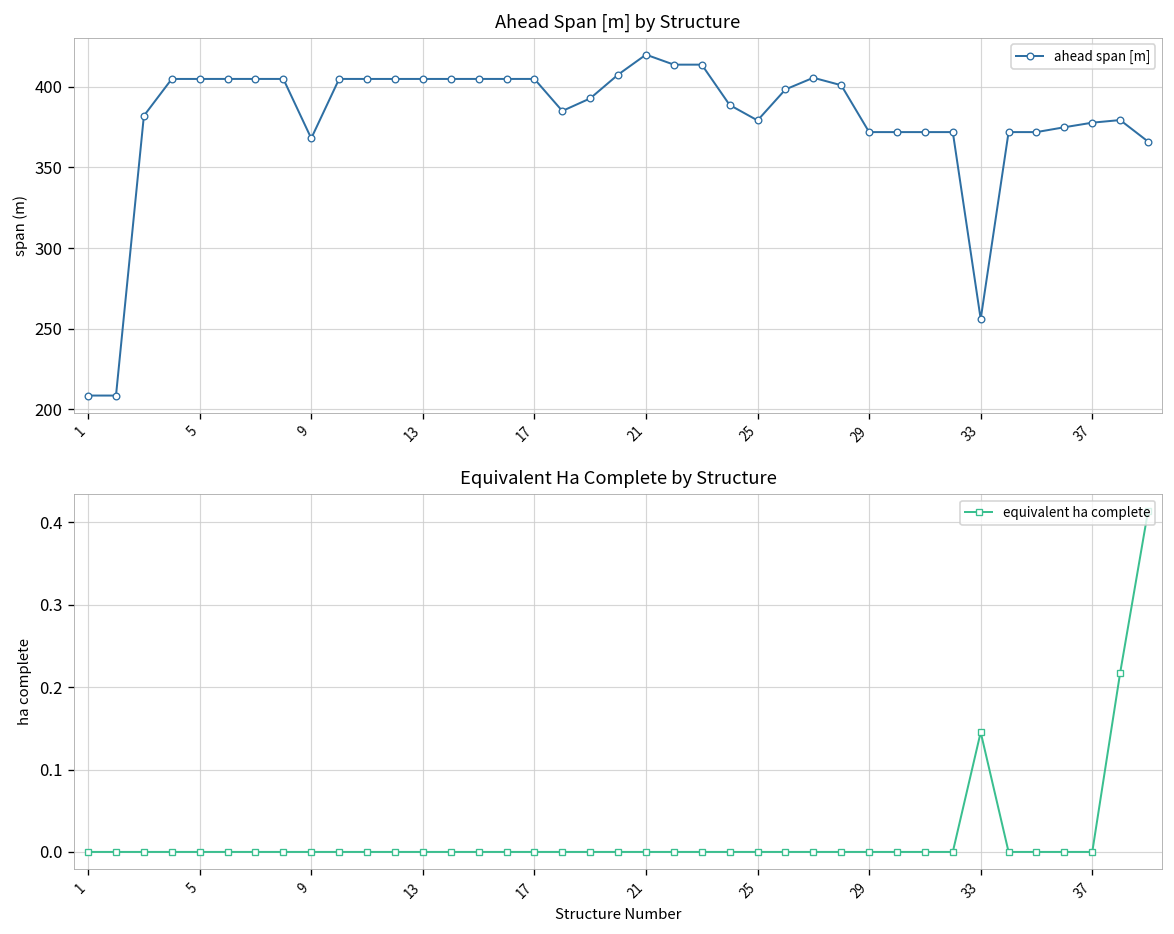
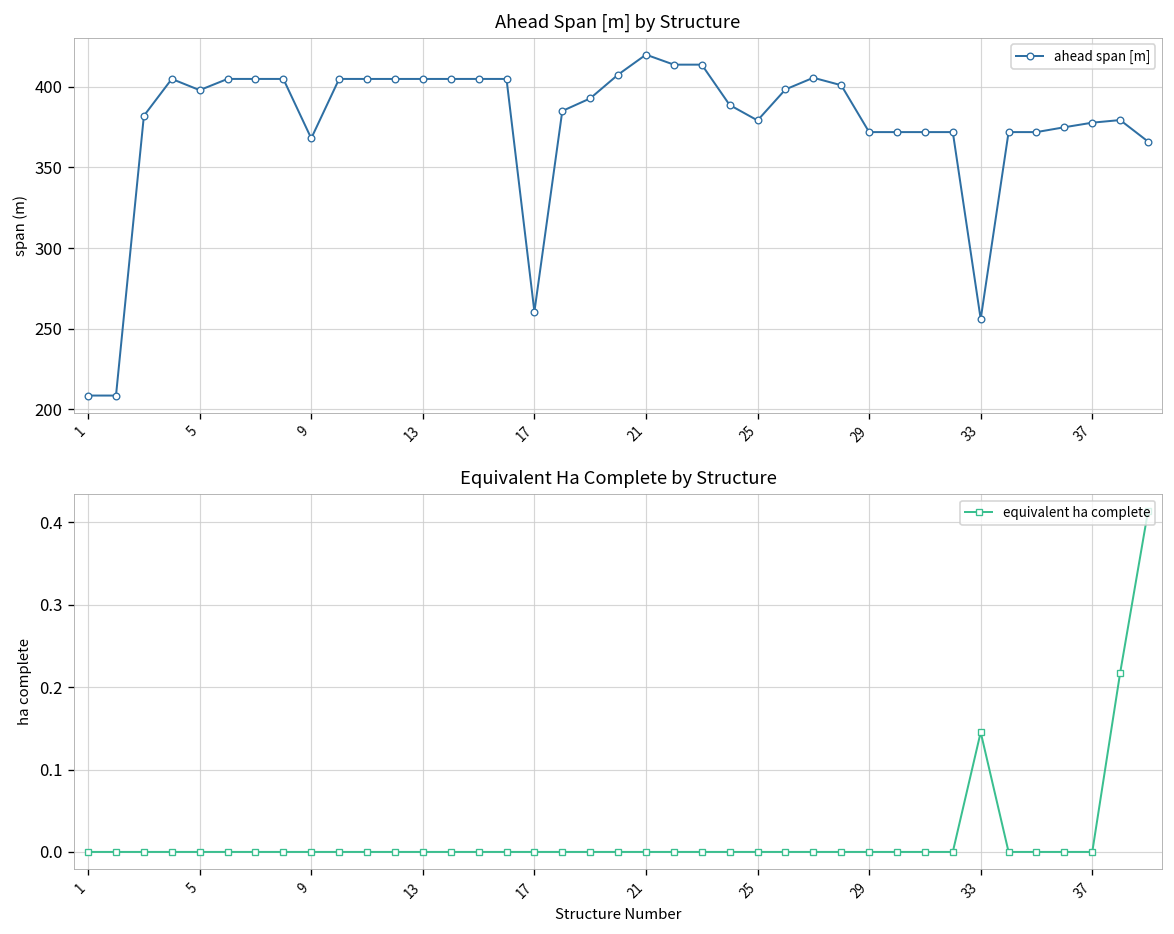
  {
    "Ahead Span [m] by Structure": {
      "1": 209,
-     "5": 405,
+     "5": 398,
      "9": 368,
      "13": 405,
-     "17": 405,
+     "17": 261,
      "21": 420,
      "25": 379,
      "29": 372,
      "33": 256,
      "37": 378
    },
    "Equivalent Ha Complete by Structure": {
      "1": 0.00,
      "5": 0.00,
      "9": 0.00,
      "13": 0.00,
      "17": 0.00,
      "21": 0.00,
      "25": 0.00,
      "29": 0.00,
      "33": 0.15,
      "37": 0.00
    }
  }
